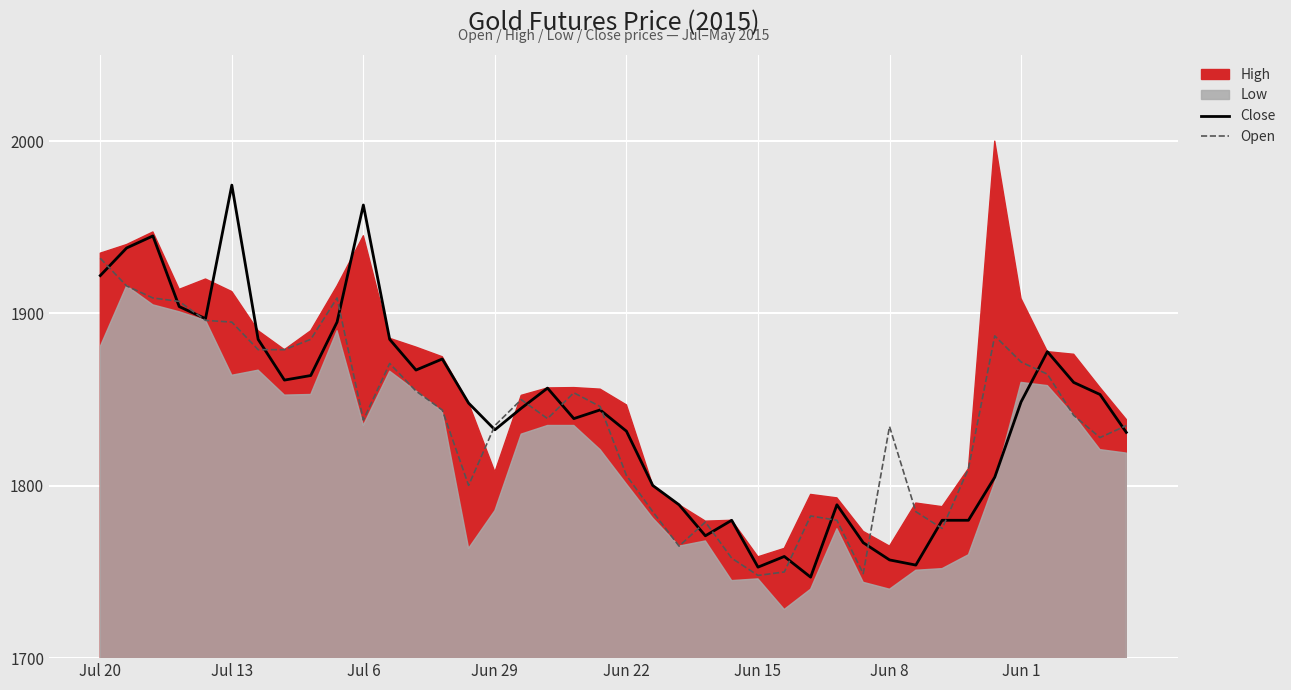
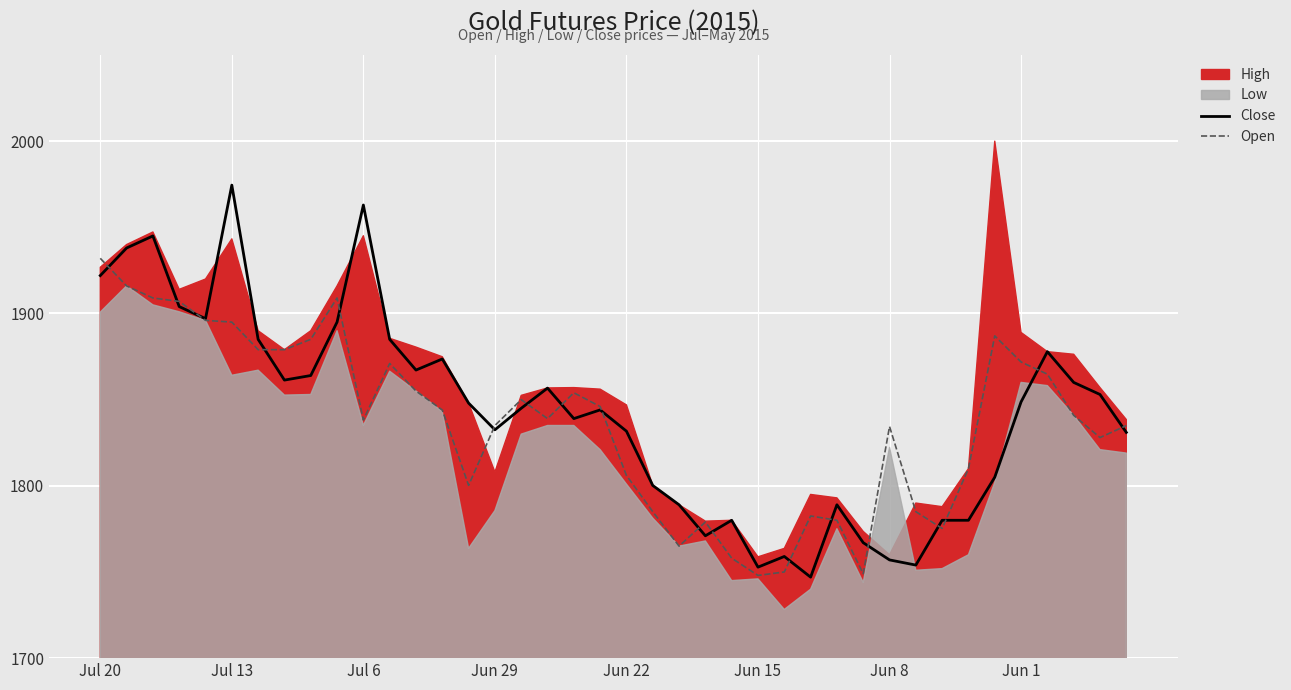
  {
    "High": {
-     "Jul 20": 1935,
-     "Jul 13": 1913,
+     "Jul 20": 1927,
+     "Jul 13": 1943,
      "Jul 6": 1945,
      "Jun 29": 1808,
      "Jun 22": 1847,
      "Jun 15": 1759,
-     "Jun 8": 1765,
-     "Jun 1": 1909
+     "Jun 8": 1760,
+     "Jun 1": 1889
    },
    "Close": {
      "Jul 20": 1922,
      "Jul 13": 1975,
      "Jul 6": 1963,
      "Jun 29": 1833,
      "Jun 22": 1832,
      "Jun 15": 1753,
      "Jun 8": 1757,
      "Jun 1": 1849
    },
    "Low": {
-     "Jul 20": 1881,
+     "Jul 20": 1901,
      "Jul 13": 1864,
      "Jul 6": 1835,
      "Jun 29": 1786,
      "Jun 22": 1801,
      "Jun 15": 1746,
-     "Jun 8": 1740,
+     "Jun 8": 1822,
      "Jun 1": 1860
    },
    "Open": {
      "Jul 20": 1932,
      "Jul 13": 1895,
      "Jul 6": 1838,
      "Jun 29": 1835,
      "Jun 22": 1806,
      "Jun 15": 1748,
      "Jun 8": 1834,
      "Jun 1": 1872
    }
  }
